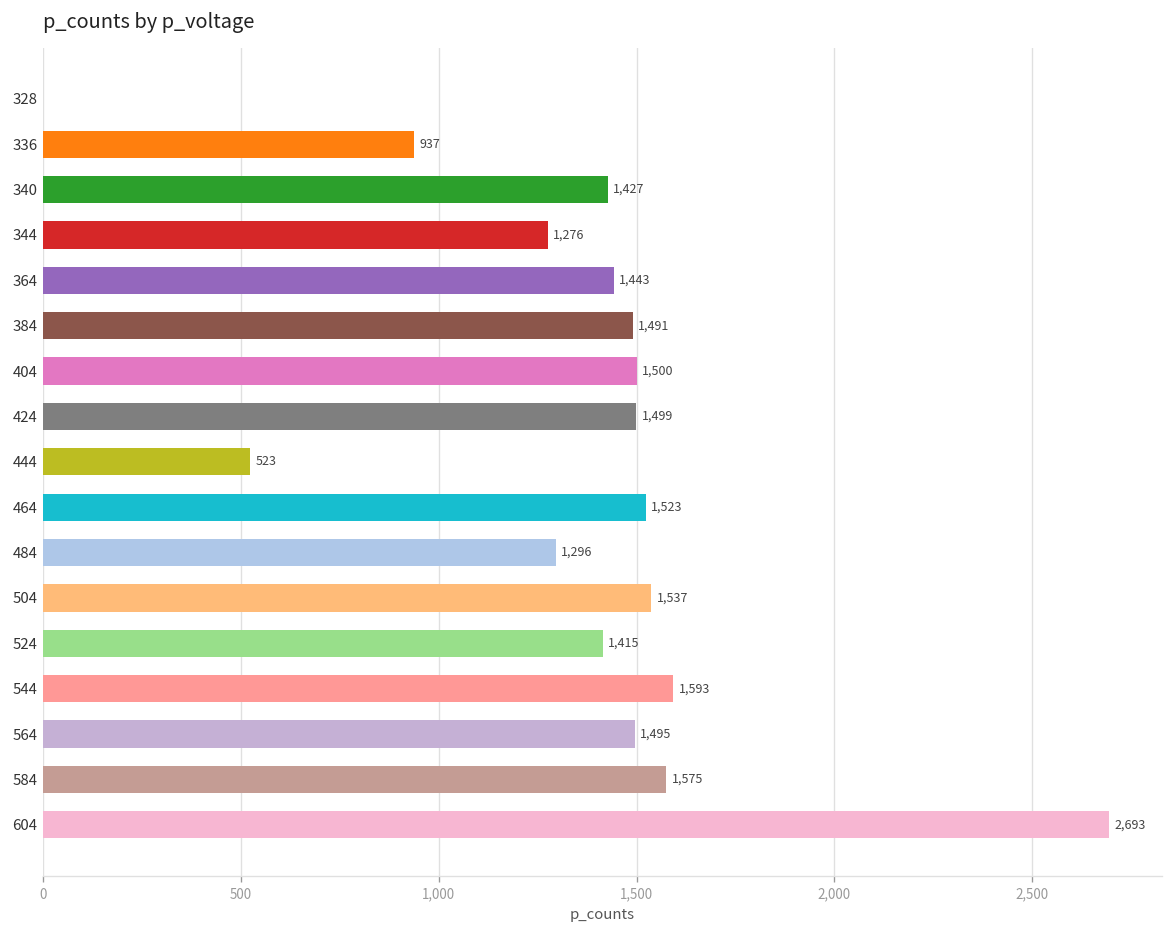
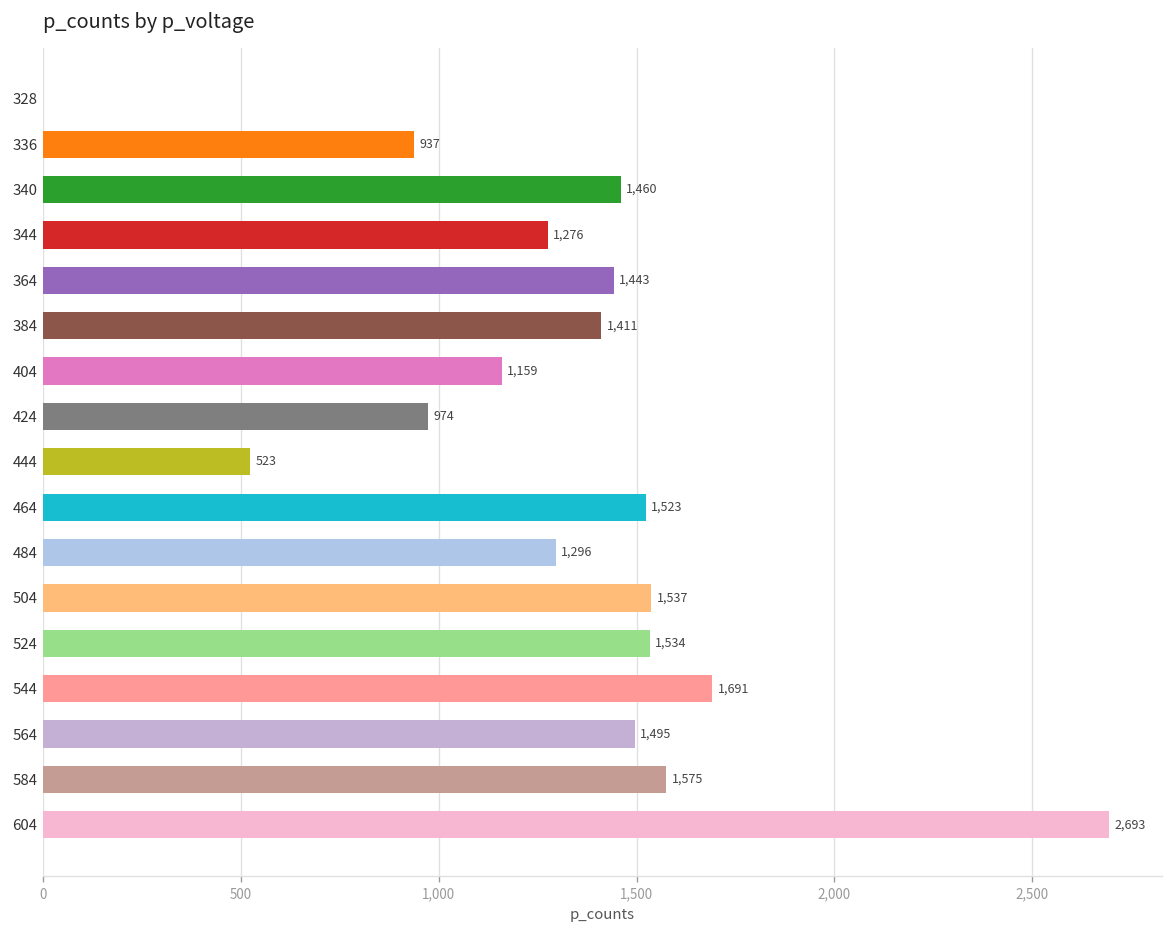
  {
    "336": "937",
-   "340": "1,427",
+   "340": "1,460",
    "344": "1,276",
    "364": "1,443",
-   "384": "1,491",
-   "404": "1,500",
-   "424": "1,499",
+   "384": "1,411",
+   "404": "1,159",
+   "424": "974",
    "444": "523",
    "464": "1,523",
    "484": "1,296",
    "504": "1,537",
-   "524": "1,415",
-   "544": "1,593",
+   "524": "1,534",
+   "544": "1,691",
    "564": "1,495",
    "584": "1,575",
    "604": "2,693"
  }
